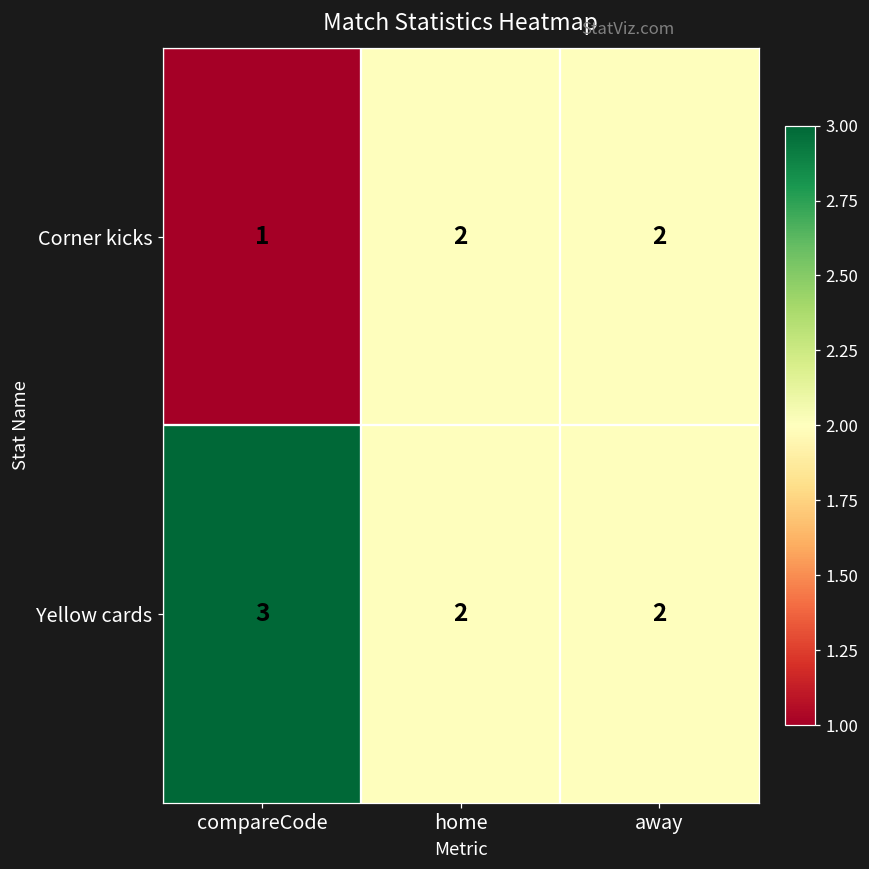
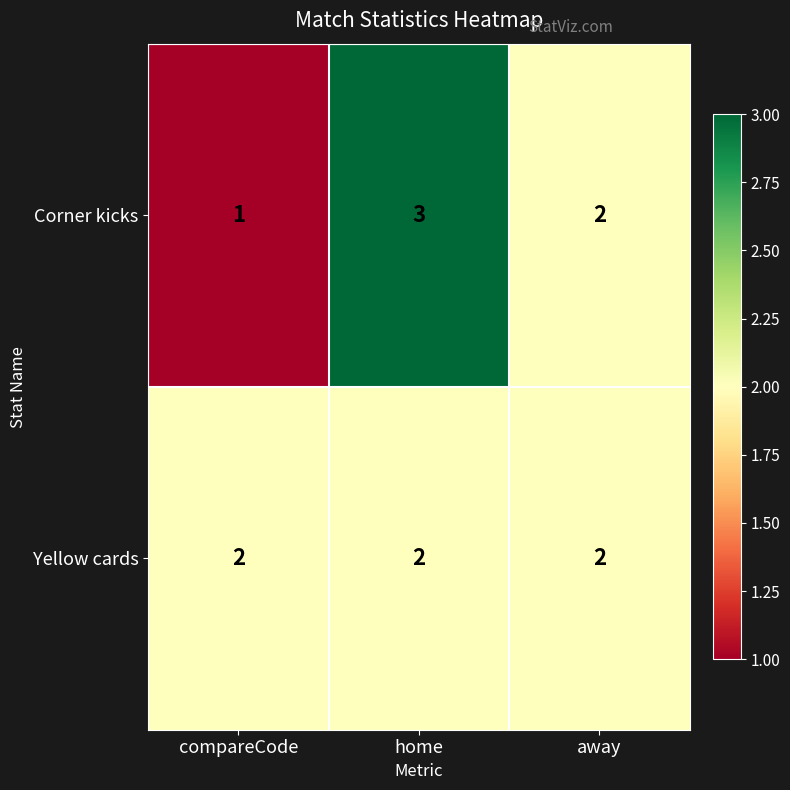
  {
    "Corner kicks": {
      "compareCode": 1,
-     "home": 2,
+     "home": 3,
      "away": 2
    },
    "Yellow cards": {
-     "compareCode": 3,
+     "compareCode": 2,
      "home": 2,
      "away": 2
    }
  }
